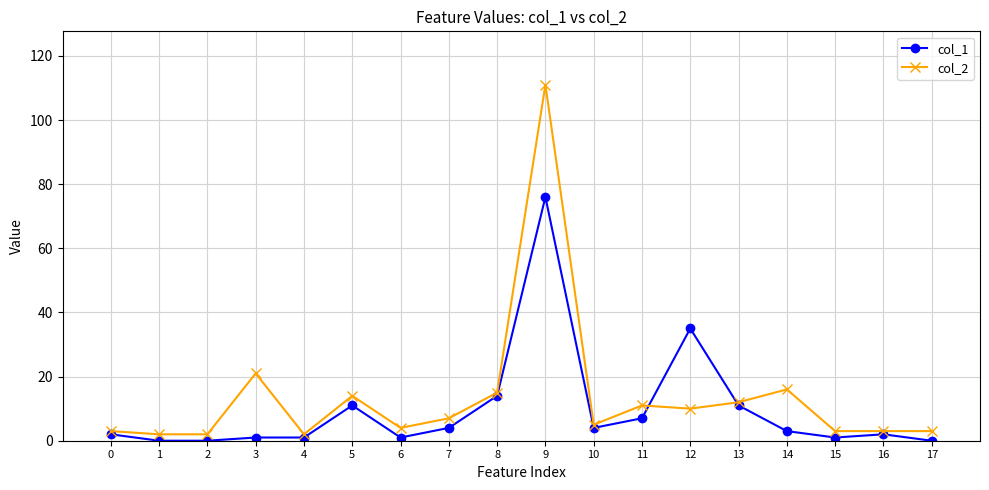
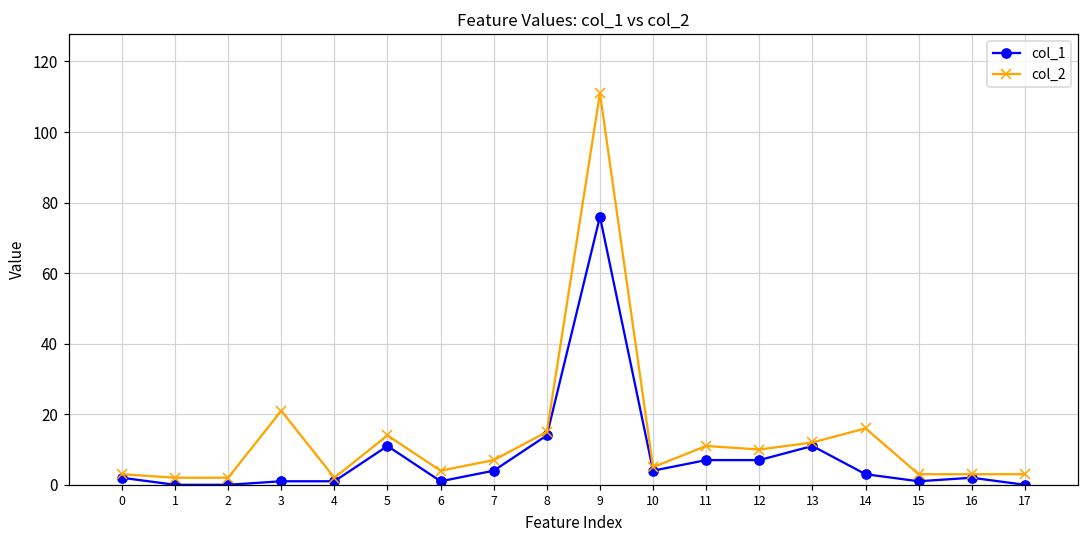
  {
    "col_1": {
      "0": 2,
      "1": 0,
      "2": 0,
      "3": 1,
      "4": 1,
      "5": 11,
      "6": 1,
      "7": 4,
      "8": 14,
      "9": 76,
      "10": 4,
      "11": 7,
-     "12": 35,
+     "12": 7,
      "13": 11,
      "14": 3,
      "15": 1,
      "16": 2,
      "17": 0
    },
    "col_2": {
      "0": 3,
      "1": 2,
      "2": 2,
      "3": 21,
      "4": 2,
      "5": 14,
      "6": 4,
      "7": 7,
      "8": 15,
      "9": 111,
      "10": 5,
      "11": 11,
      "12": 10,
      "13": 12,
      "14": 16,
      "15": 3,
      "16": 3,
      "17": 3
    }
  }
